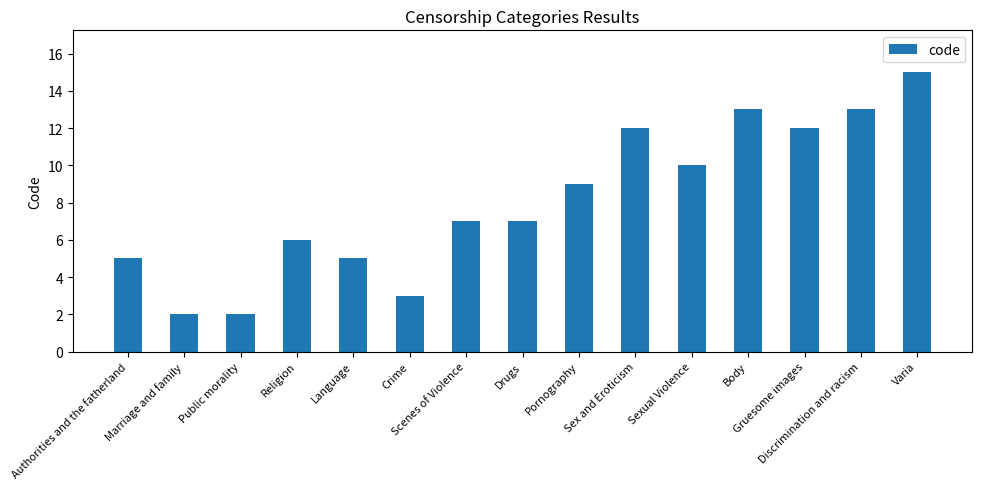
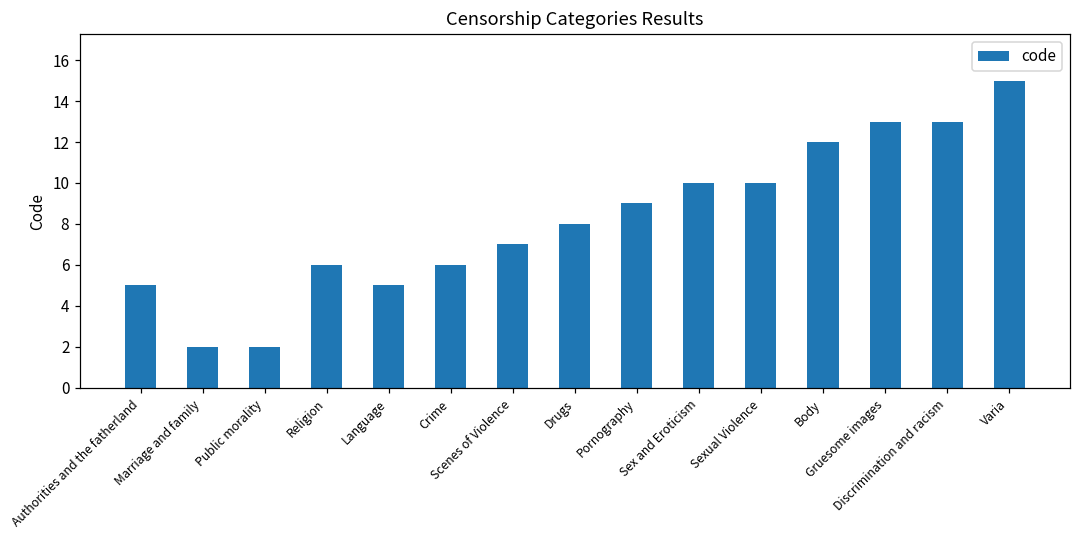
  {
    "Authorities and the fatherland": 5,
    "Marriage and family": 2,
    "Public morality": 2,
    "Religion": 6,
    "Language": 5,
-   "Crime": 3,
+   "Crime": 6,
    "Scenes of Violence": 7,
-   "Drugs": 7,
+   "Drugs": 8,
    "Pornography": 9,
-   "Sex and Eroticism": 12,
+   "Sex and Eroticism": 10,
    "Sexual Violence": 10,
-   "Body": 13,
-   "Gruesome images": 12,
+   "Body": 12,
+   "Gruesome images": 13,
    "Discrimination and racism": 13,
    "Varia": 15
  }
